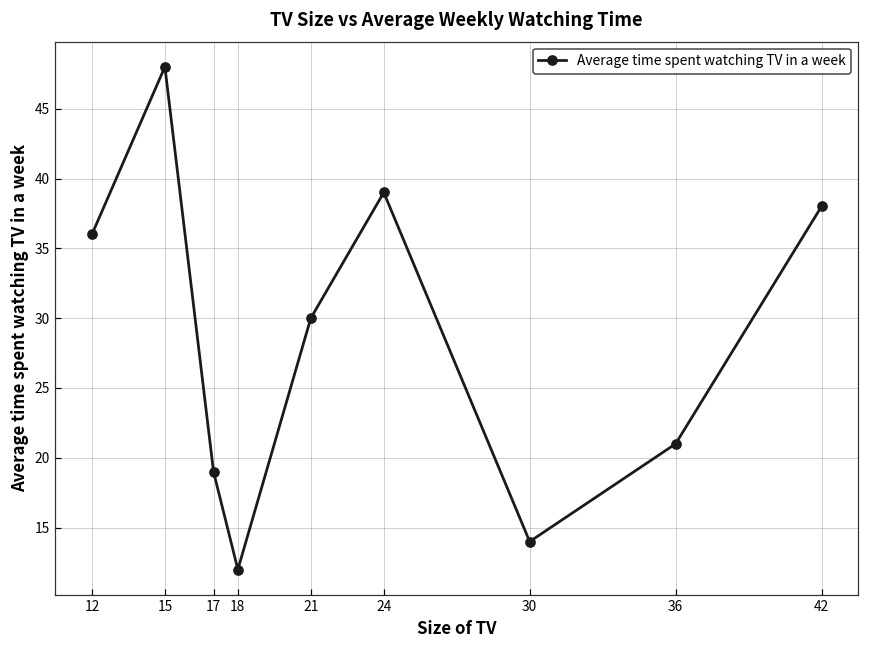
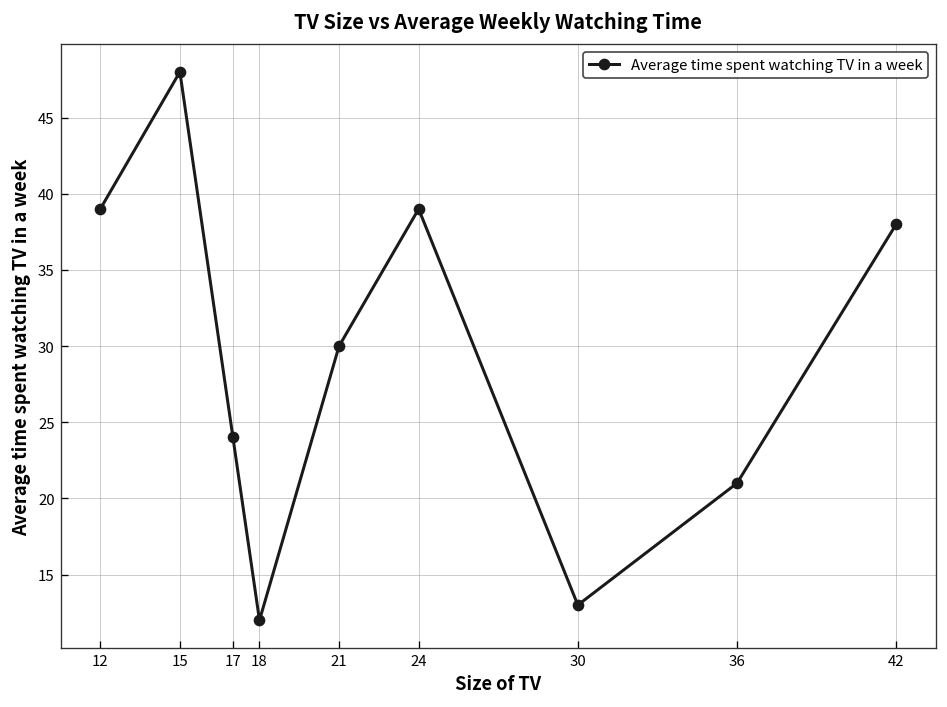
  {
-   "12": 36,
+   "12": 39,
    "15": 48,
-   "17": 19,
+   "17": 24,
    "18": 12,
    "21": 30,
    "24": 39,
-   "30": 14,
+   "30": 13,
    "36": 21,
    "42": 38
  }
